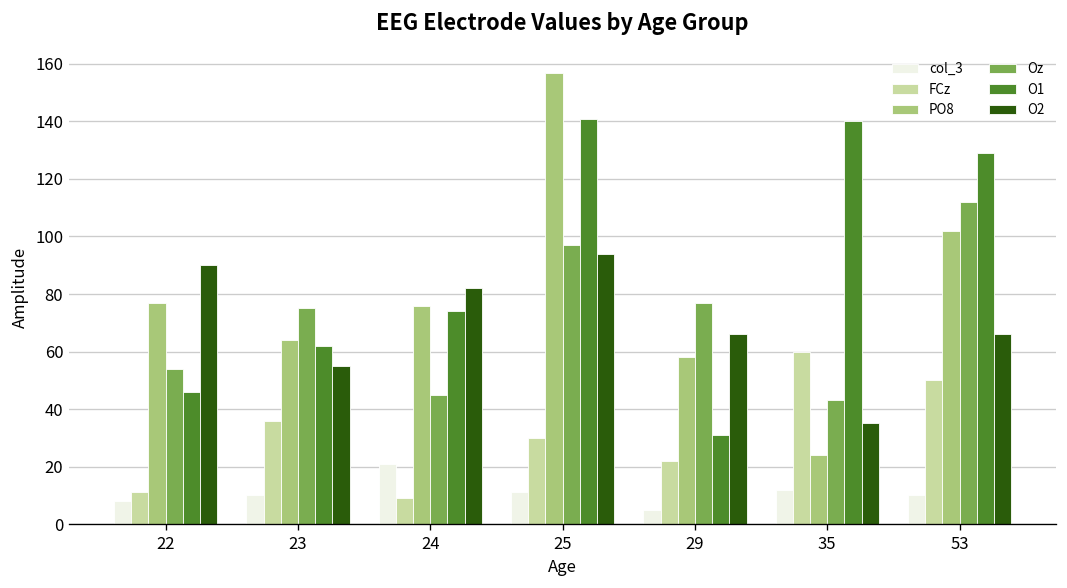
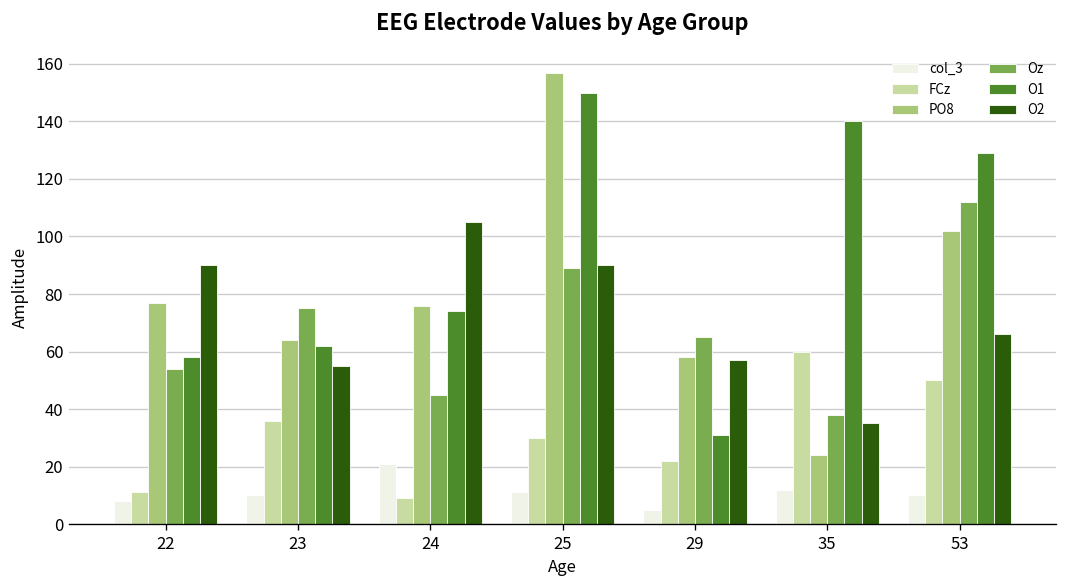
  {
    "col_3": {
      "22": 8,
      "23": 10,
      "24": 21,
      "25": 11,
      "29": 5,
      "35": 12,
      "53": 10
    },
    "Oz": {
      "22": 54,
      "23": 75,
      "24": 45,
-     "25": 97,
-     "29": 77,
-     "35": 43,
+     "25": 89,
+     "29": 65,
+     "35": 38,
      "53": 112
    },
    "O1": {
-     "22": 46,
+     "22": 58,
      "23": 62,
      "24": 74,
-     "25": 141,
+     "25": 150,
      "29": 31,
      "35": 140,
      "53": 129
    },
    "O2": {
      "22": 90,
      "23": 55,
-     "24": 82,
-     "25": 94,
-     "29": 66,
+     "24": 105,
+     "25": 90,
+     "29": 57,
      "35": 35,
      "53": 66
    }
  }
